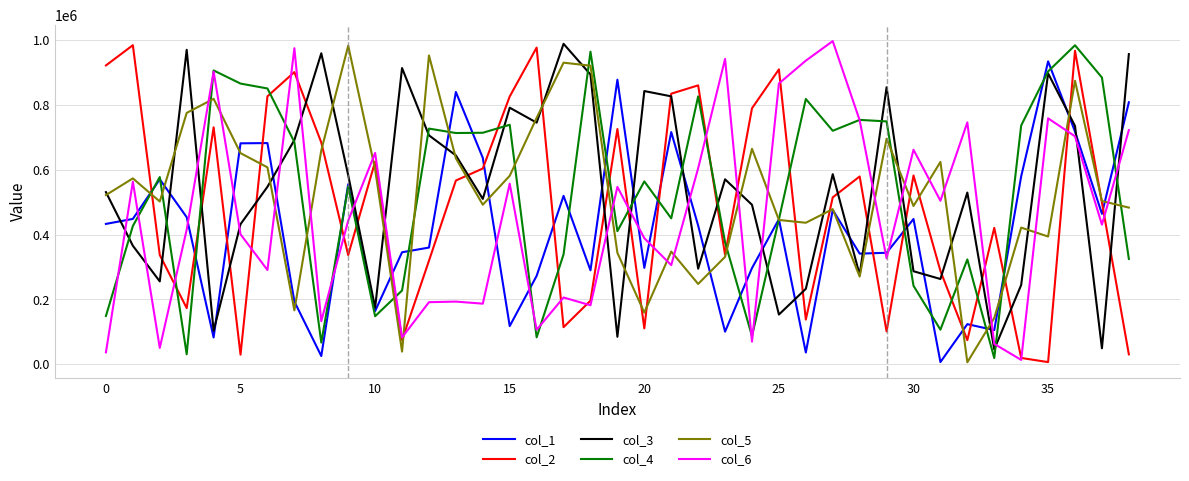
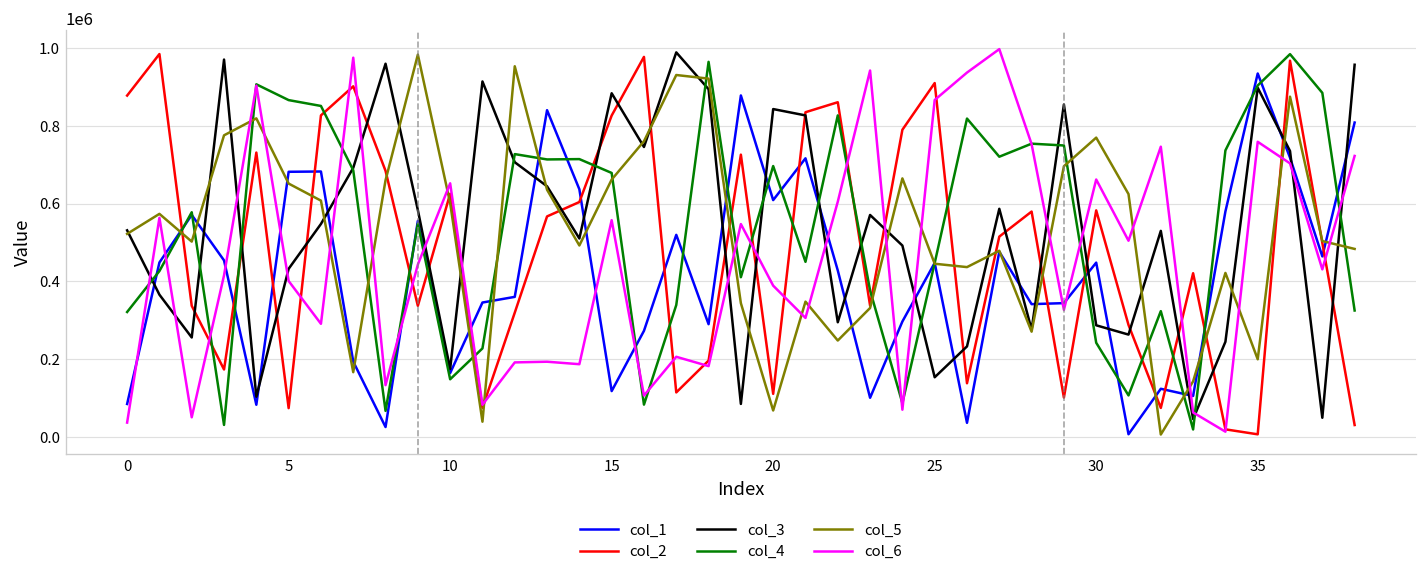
  {
    "col_1": {
-     "0": 430000,
+     "0": 80000,
      "5": 680000,
      "10": 160000,
      "15": 120000,
-     "20": 300000,
+     "20": 610000,
      "30": 450000,
      "35": 930000
    },
    "col_2": {
-     "0": 920000,
-     "5": 30000,
+     "0": 880000,
+     "5": 70000,
      "10": 630000,
      "15": 830000,
      "20": 110000,
      "25": 910000,
      "30": 580000,
      "35": 10000
    },
    "col_3": {
      "0": 530000,
      "5": 430000,
      "10": 170000,
-     "15": 790000,
+     "15": 880000,
      "20": 840000,
      "25": 150000,
      "30": 290000
    },
    "col_4": {
-     "0": 150000,
+     "0": 320000,
      "5": 870000,
      "10": 150000,
-     "15": 740000,
-     "20": 560000,
+     "15": 680000,
+     "20": 700000,
      "30": 240000
    },
    "col_5": {
      "0": 520000,
      "5": 650000,
      "10": 600000,
-     "15": 580000,
-     "20": 160000,
-     "30": 490000,
-     "35": 390000
+     "15": 660000,
+     "20": 70000,
+     "30": 770000,
+     "35": 200000
    },
    "col_6": {
      "0": 40000,
      "5": 400000,
      "10": 650000,
      "15": 560000,
      "20": 390000,
      "25": 870000,
      "30": 660000,
      "35": 760000
    }
  }
